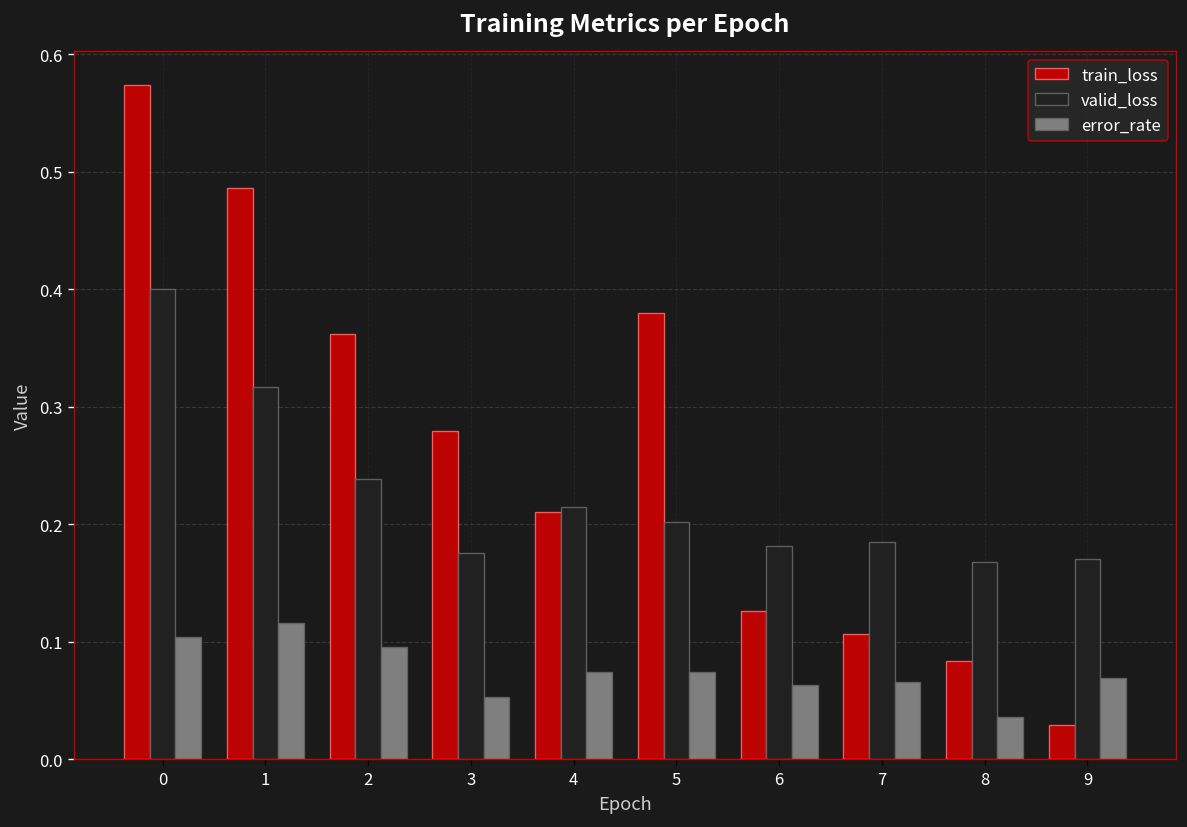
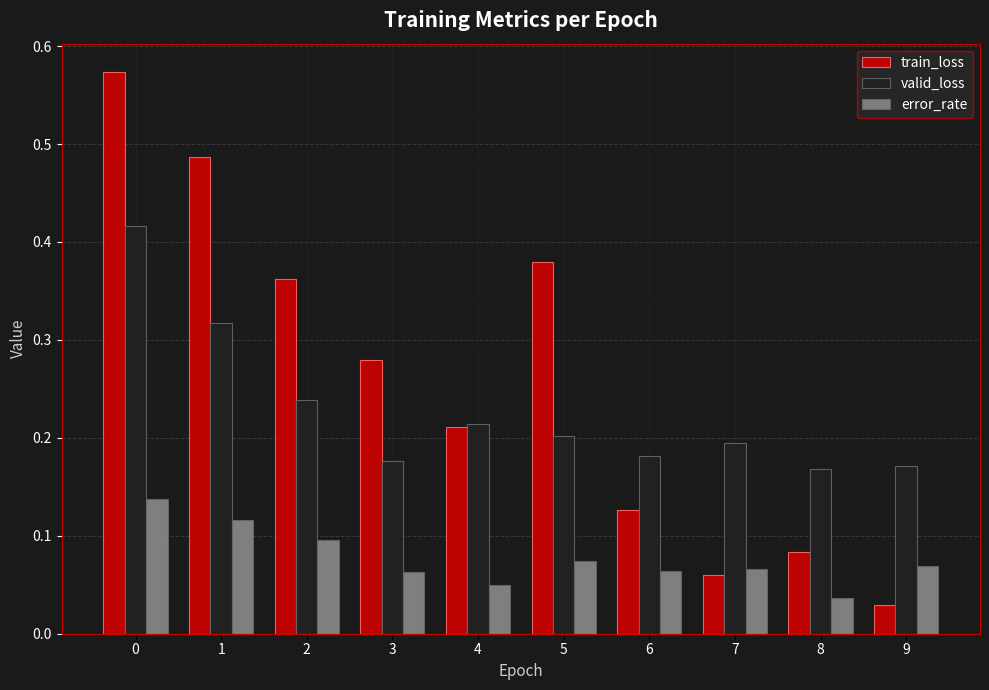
  {
    "train_loss": {
      "0": 0.57,
      "1": 0.49,
      "2": 0.36,
      "3": 0.28,
      "4": 0.21,
      "5": 0.38,
      "6": 0.13,
-     "7": 0.11,
+     "7": 0.06,
      "8": 0.08,
      "9": 0.03
    },
    "valid_loss": {
-     "0": 0.40,
+     "0": 0.42,
      "1": 0.32,
      "2": 0.24,
      "3": 0.18,
      "4": 0.21,
      "5": 0.20,
      "6": 0.18,
-     "7": 0.18,
+     "7": 0.20,
      "8": 0.17,
      "9": 0.17
    },
    "error_rate": {
-     "0": 0.10,
+     "0": 0.14,
      "1": 0.12,
      "2": 0.10,
-     "3": 0.05,
-     "4": 0.07,
+     "3": 0.06,
+     "4": 0.05,
      "5": 0.07,
      "6": 0.06,
      "7": 0.07,
      "8": 0.04,
      "9": 0.07
    }
  }
